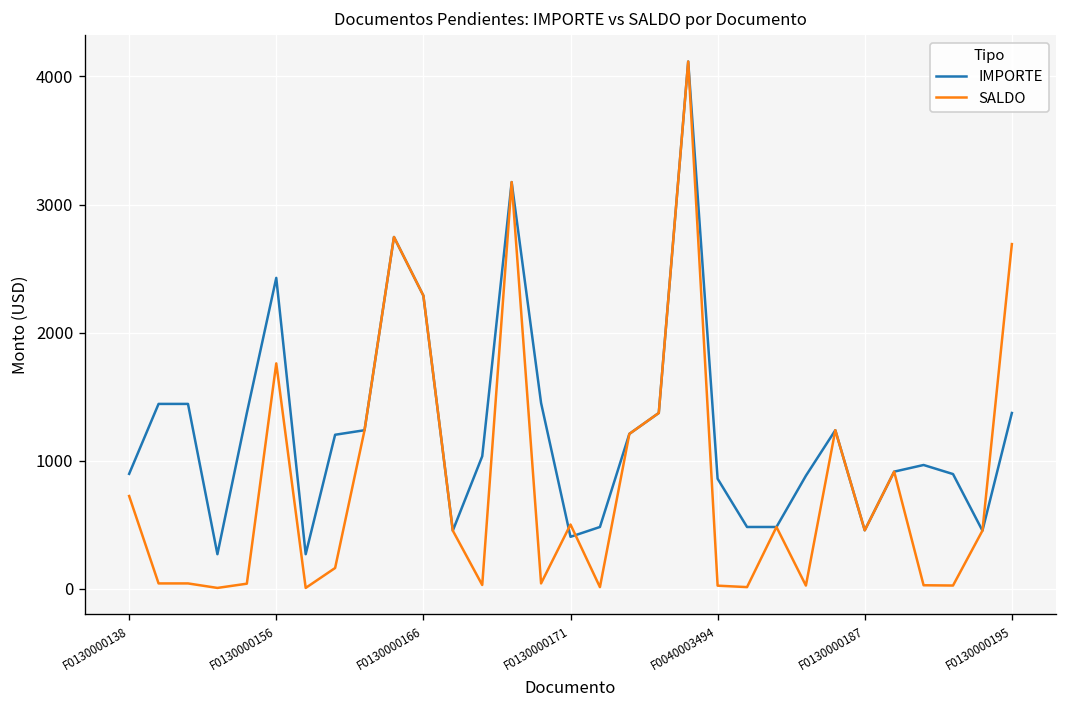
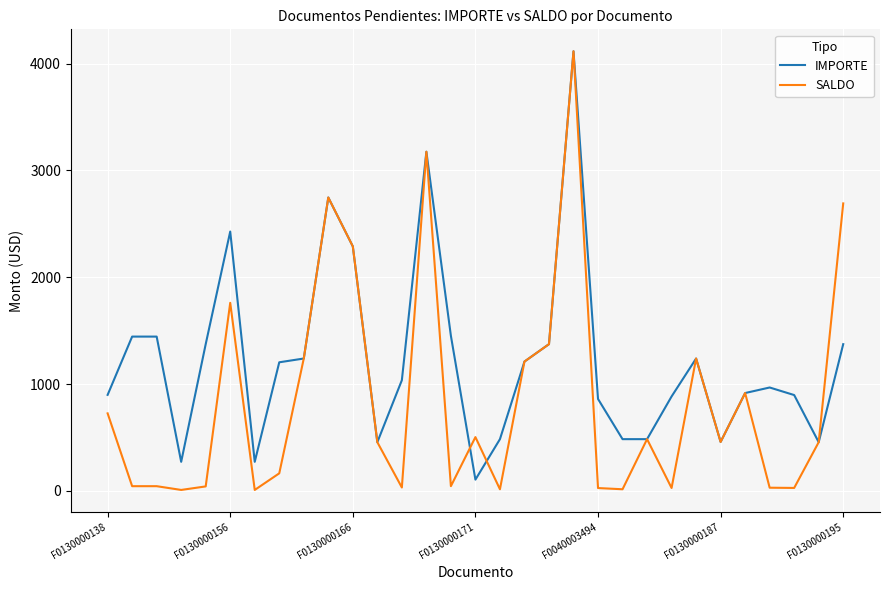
  {
    "IMPORTE": {
      "F0130000138": 900,
      "F0130000156": 2430,
-     "F0130000171": 410,
+     "F0130000171": 100,
      "F0040003494": 860,
      "F0130000195": 1370
    },
    "SALDO": {
      "F0130000138": 730,
      "F0130000156": 1760,
      "F0130000171": 500,
      "F0040003494": 30,
      "F0130000195": 2690
    }
  }
